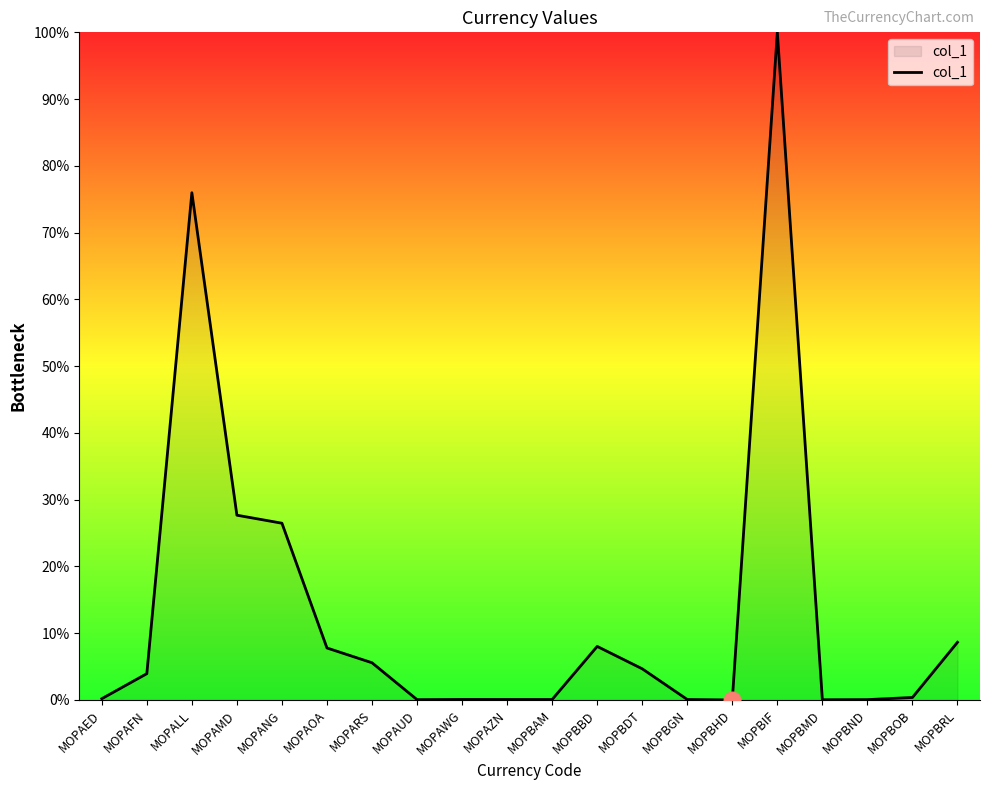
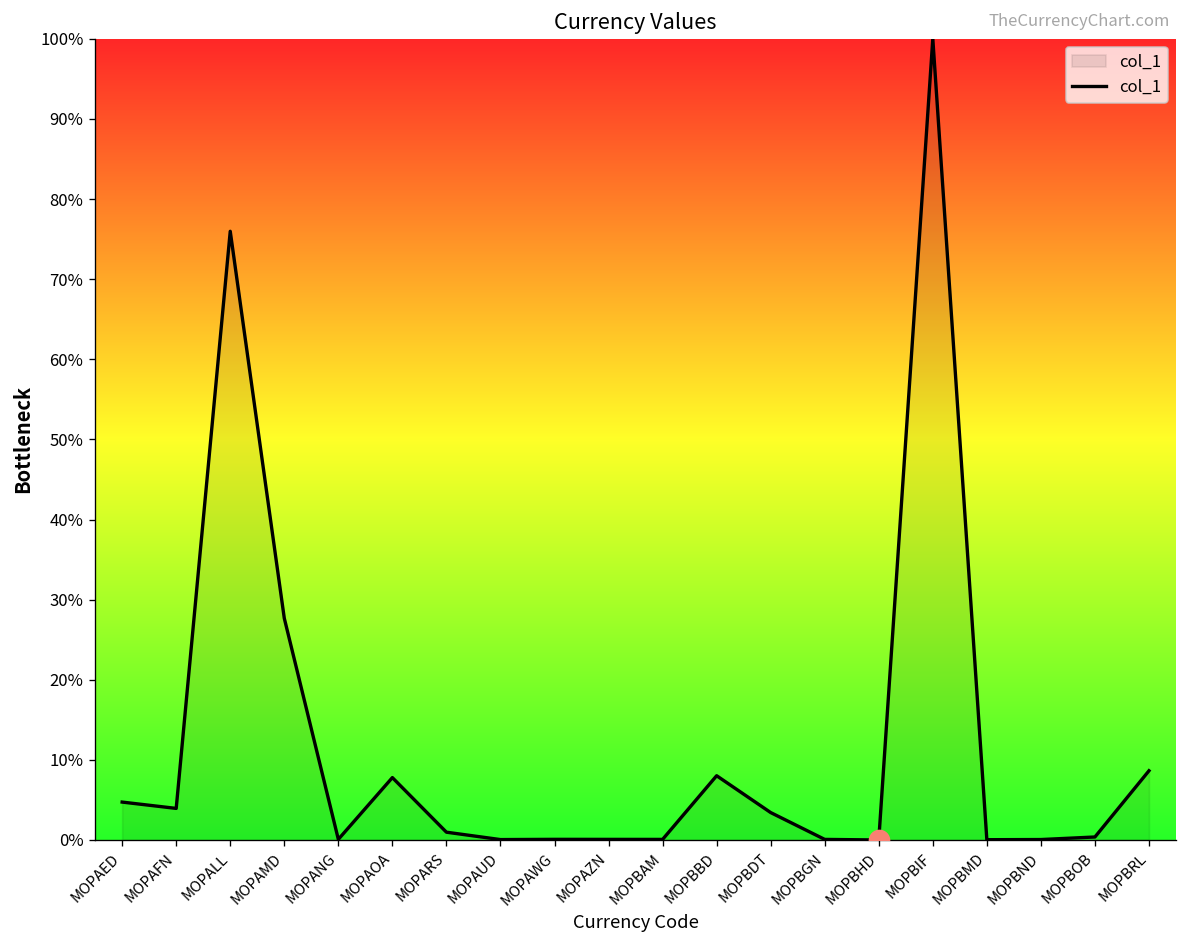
  {
    "col_1": {
-     "MOPAED": "0%",
+     "MOPAED": "5%",
      "MOPAFN": "4%",
      "MOPALL": "76%",
      "MOPAMD": "28%",
-     "MOPANG": "26%",
+     "MOPANG": "0%",
      "MOPAOA": "8%",
-     "MOPARS": "6%",
+     "MOPARS": "1%",
      "MOPAUD": "0%",
      "MOPAWG": "0%",
      "MOPAZN": "0%",
      "MOPBAM": "0%",
      "MOPBBD": "8%",
-     "MOPBDT": "5%",
+     "MOPBDT": "3%",
      "MOPBGN": "0%",
      "MOPBIF": "100%",
      "MOPBMD": "0%",
      "MOPBND": "0%",
      "MOPBOB": "0%",
      "MOPBRL": "9%"
    }
  }
